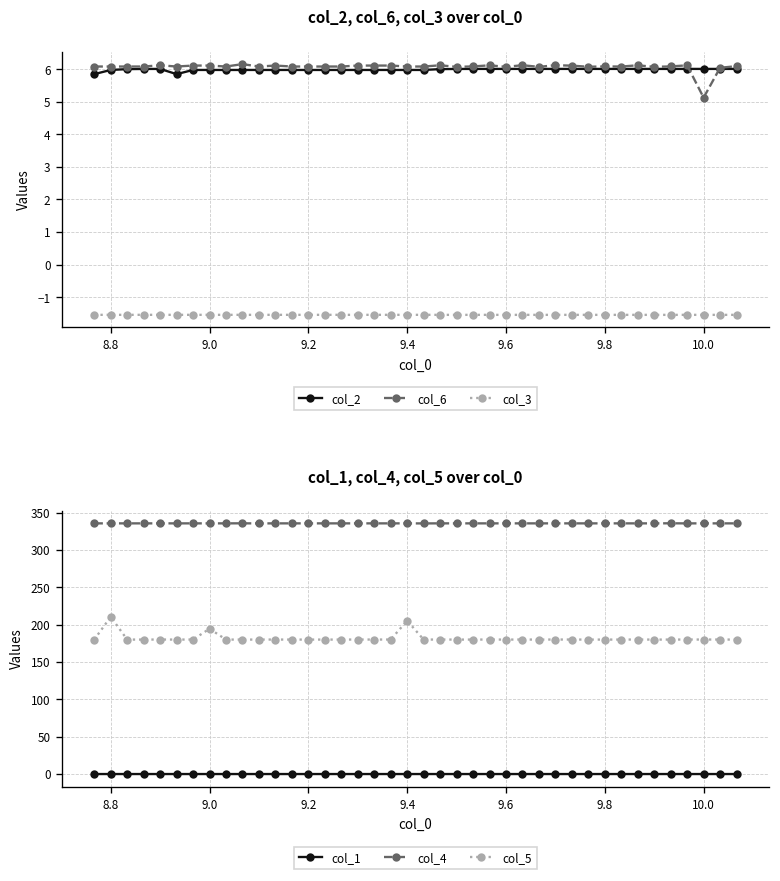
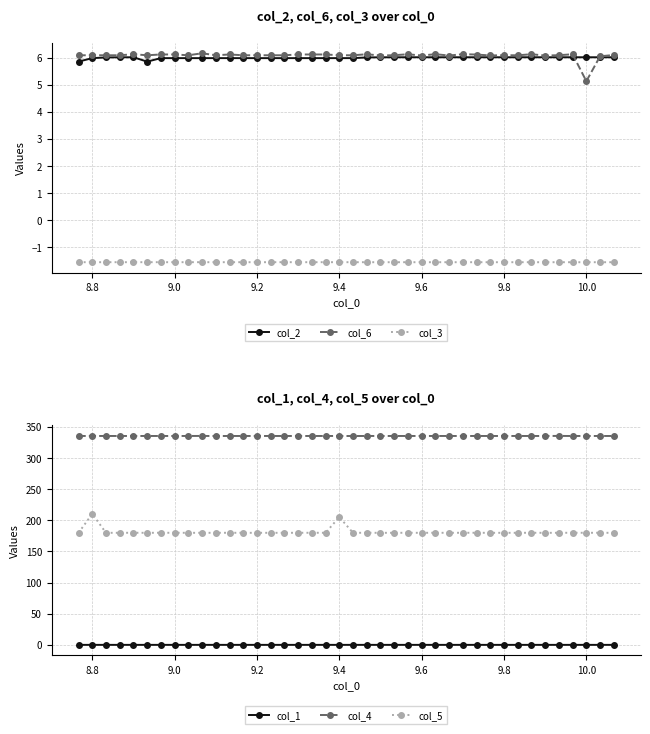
  {
    "col_2, col_6, col_3 over col_0": {
      "col_2": {
        "8.8": 6.0,
        "9.0": 6.0,
        "9.2": 6.0,
        "9.4": 6.0,
        "10.0": 6.0
      },
      "col_6": {
        "8.8": 6.1,
        "9.0": 6.1,
        "9.2": 6.1,
        "9.4": 6.1,
        "10.0": 5.1
      },
      "col_3": {
        "8.8": -1.5,
        "9.0": -1.5,
        "9.2": -1.5,
        "9.4": -1.5,
        "9.6": -1.5,
        "9.8": -1.5,
        "10.0": -1.5
      }
    },
    "col_1, col_4, col_5 over col_0": {
      "col_1": {
        "8.8": 0,
        "9.0": 0,
        "9.2": 0,
        "9.4": 0,
        "9.6": 0,
        "9.8": 0,
        "10.0": 0
      },
      "col_4": {
        "8.8": 340,
        "9.0": 340,
        "9.2": 340,
        "9.4": 340,
        "9.6": 340,
        "9.8": 340,
        "10.0": 340
      },
      "col_5": {
        "8.8": 210,
-       "9.0": 190,
+       "9.0": 180,
        "9.2": 180,
        "9.4": 210,
        "9.6": 180,
        "9.8": 180,
        "10.0": 180
      }
    }
  }
